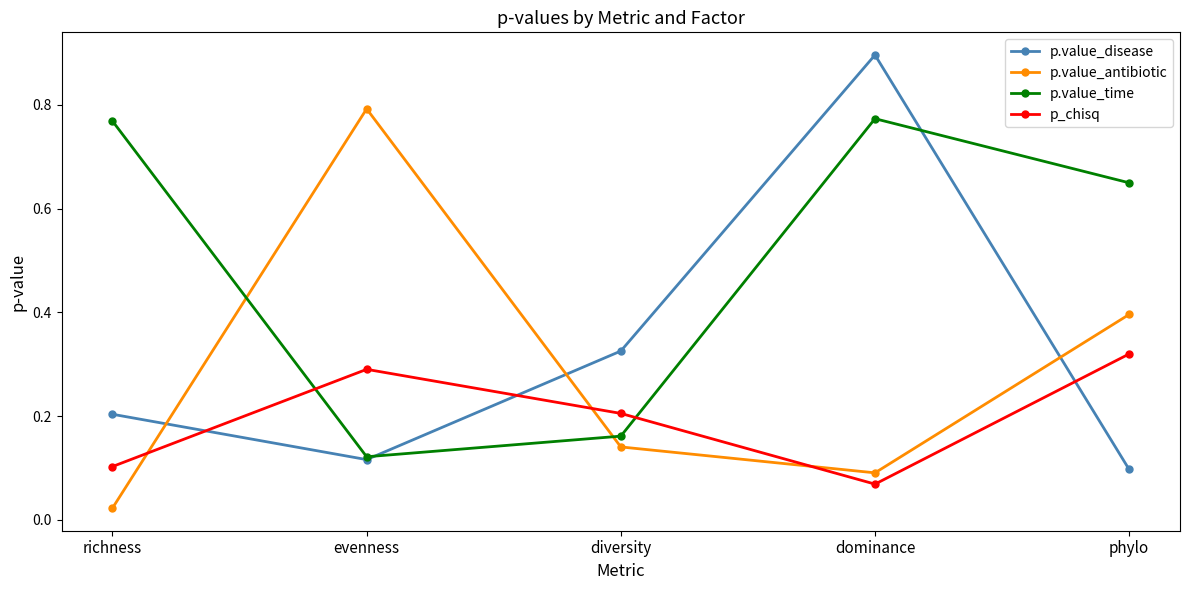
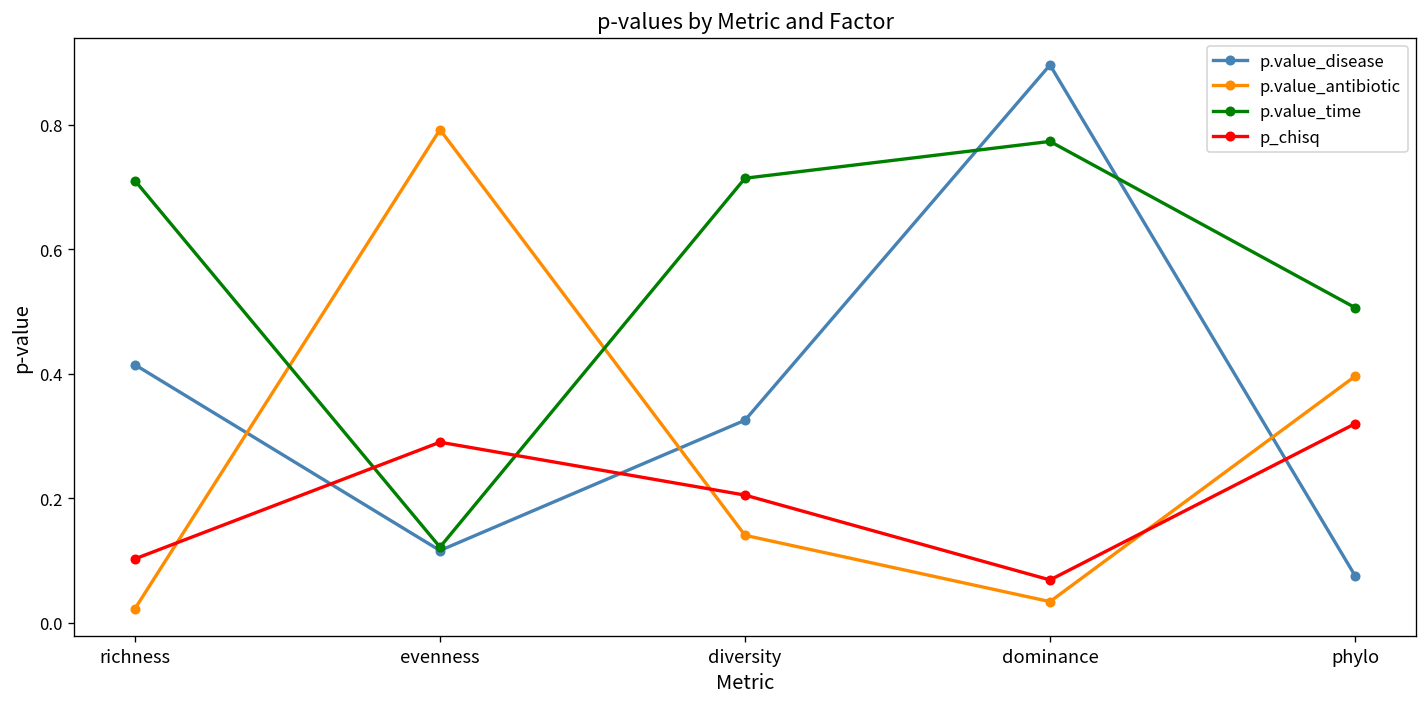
  {
    "p.value_disease": {
-     "richness": 0.20,
+     "richness": 0.41,
      "evenness": 0.12,
      "diversity": 0.33,
      "dominance": 0.90,
-     "phylo": 0.10
+     "phylo": 0.08
    },
    "p.value_antibiotic": {
      "richness": 0.02,
      "evenness": 0.79,
      "diversity": 0.14,
-     "dominance": 0.09,
+     "dominance": 0.03,
      "phylo": 0.40
    },
    "p.value_time": {
-     "richness": 0.77,
+     "richness": 0.71,
      "evenness": 0.12,
-     "diversity": 0.16,
+     "diversity": 0.71,
      "dominance": 0.77,
-     "phylo": 0.65
+     "phylo": 0.51
    },
    "p_chisq": {
      "richness": 0.10,
      "evenness": 0.29,
      "diversity": 0.21,
      "dominance": 0.07,
      "phylo": 0.32
    }
  }
